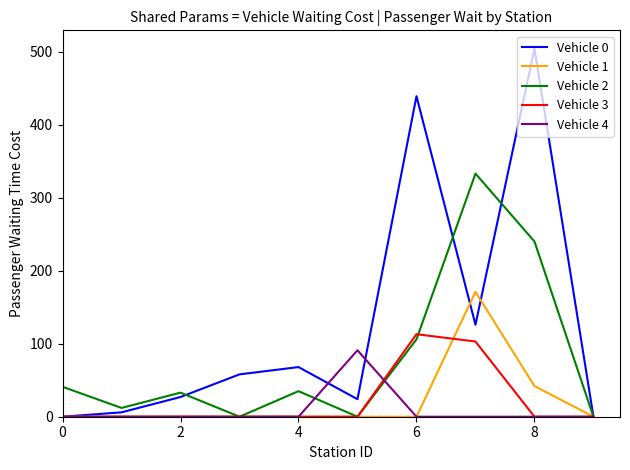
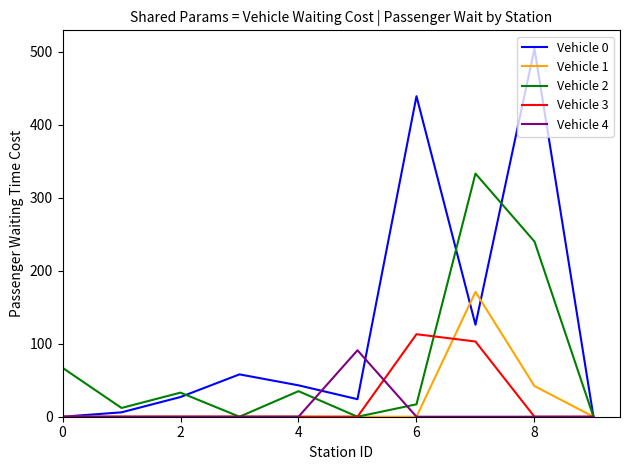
  {
    "Vehicle 0": {
      "2": 30,
-     "4": 70,
+     "4": 40,
      "6": 440
    },
    "Vehicle 1": {
      "8": 40
    },
    "Vehicle 2": {
-     "0": 40,
+     "0": 70,
      "2": 30,
      "4": 40,
-     "6": 110,
+     "6": 20,
      "8": 240
    },
    "Vehicle 3": {
      "6": 110
    }
  }
